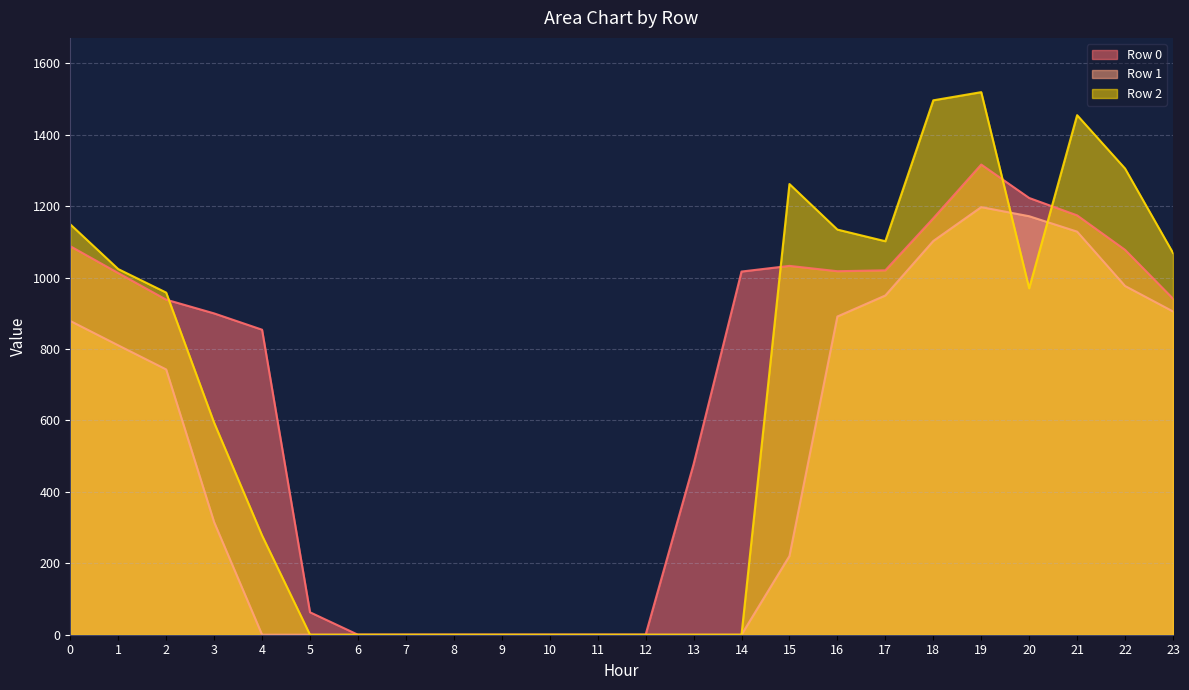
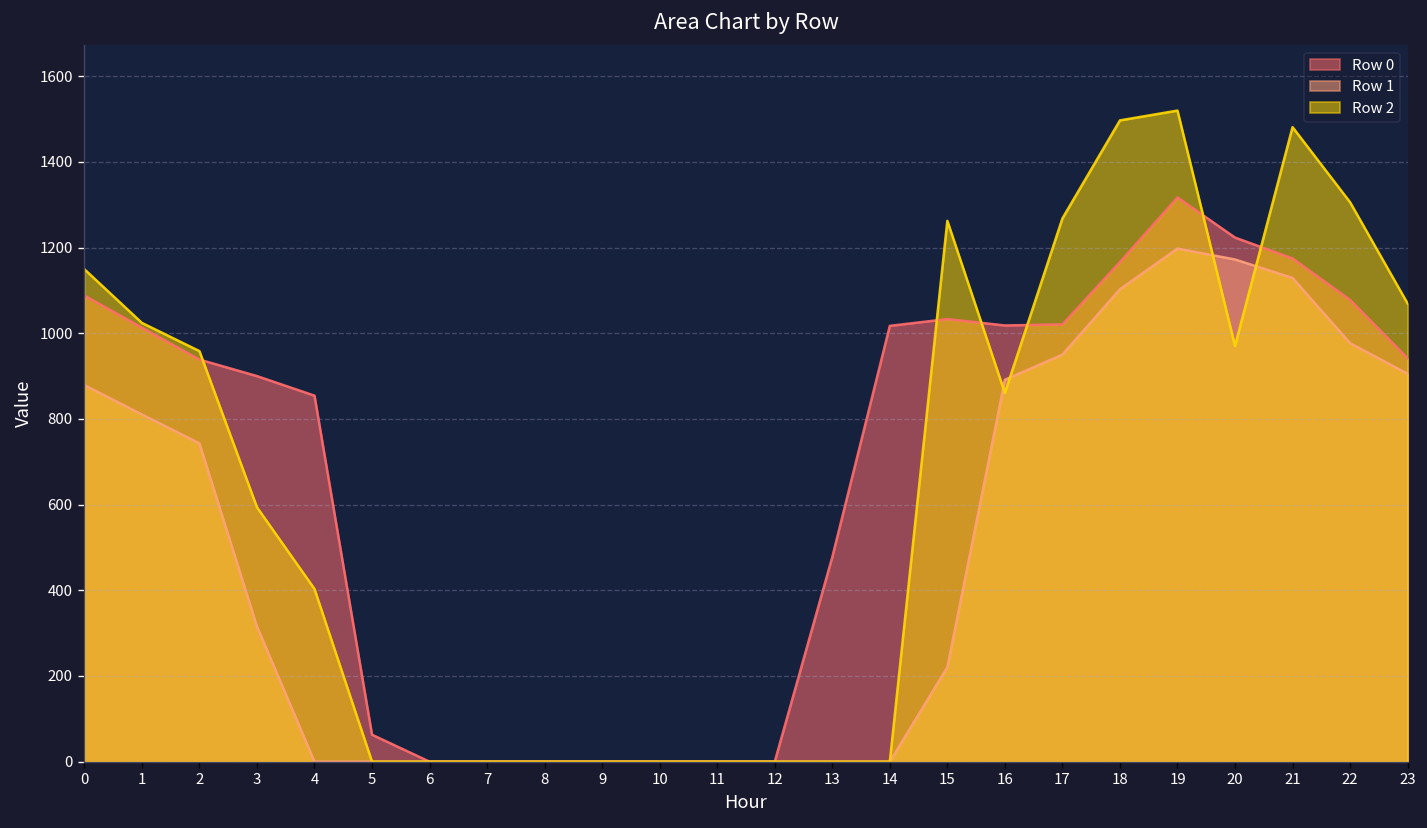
  {
    "Row 2": {
      "0": 1150,
      "1": 1020,
      "2": 960,
      "3": 590,
-     "4": 280,
+     "4": 400,
      "15": 1260,
-     "16": 1130,
-     "17": 1100,
+     "16": 860,
+     "17": 1270,
      "18": 1500,
      "19": 1520,
      "20": 970,
-     "21": 1460,
+     "21": 1480,
      "22": 1310,
      "23": 1070
    }
  }
